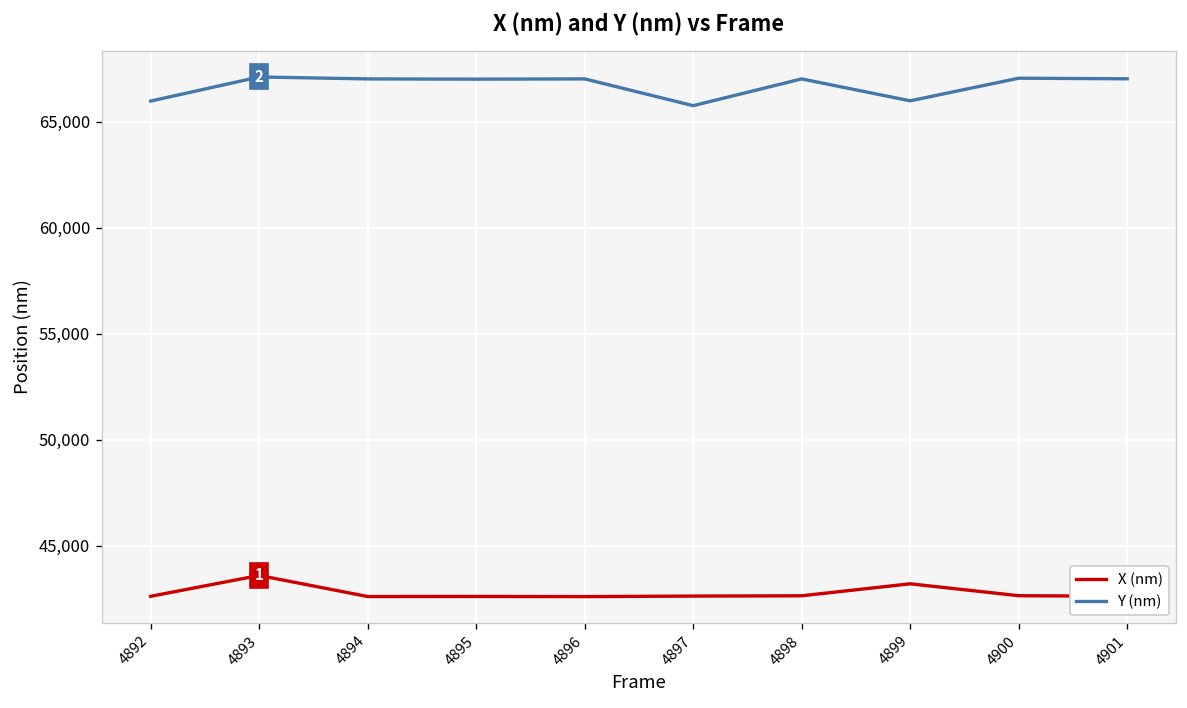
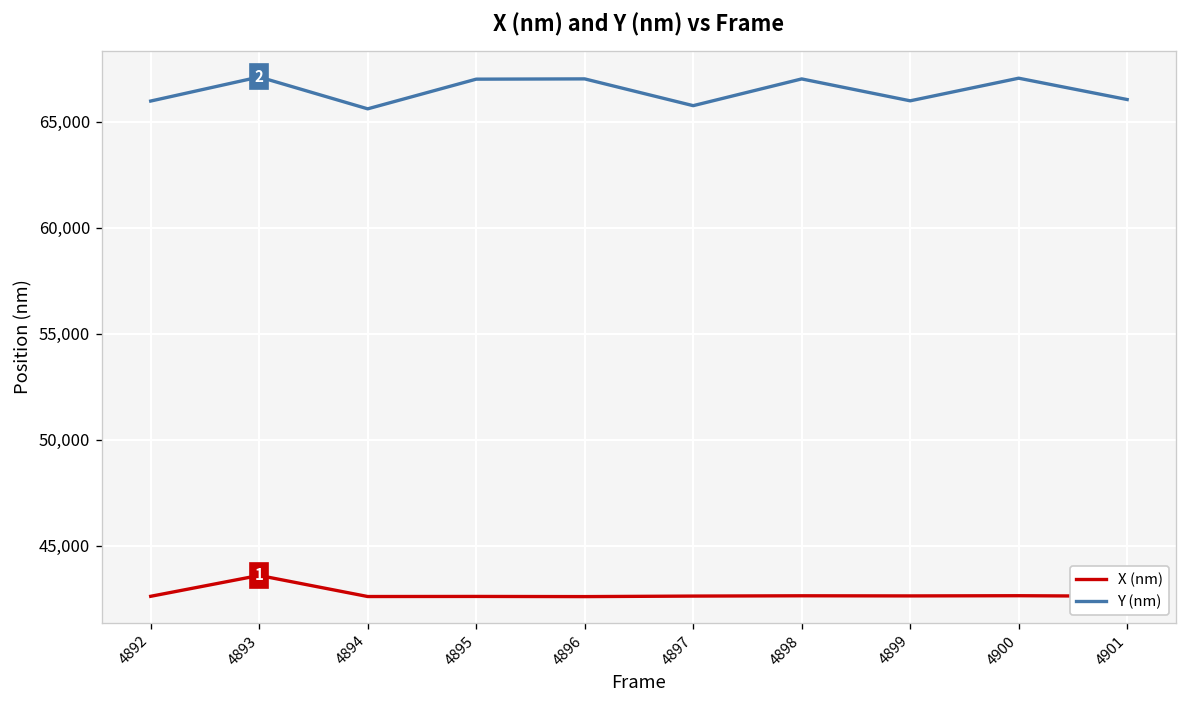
  {
    "X (nm)": {
      "4892": "42,600",
      "4894": "42,600",
      "4895": "42,600",
      "4896": "42,600",
      "4897": "42,600",
      "4898": "42,600",
-     "4899": "43,200",
+     "4899": "42,600",
      "4900": "42,700"
    },
    "Y (nm)": {
      "4892": "66,000",
-     "4894": "67,000",
+     "4894": "65,600",
      "4895": "67,000",
      "4896": "67,000",
      "4897": "65,800",
      "4898": "67,000",
      "4899": "66,000",
      "4900": "67,000",
-     "4901": "67,000"
+     "4901": "66,000"
    }
  }
